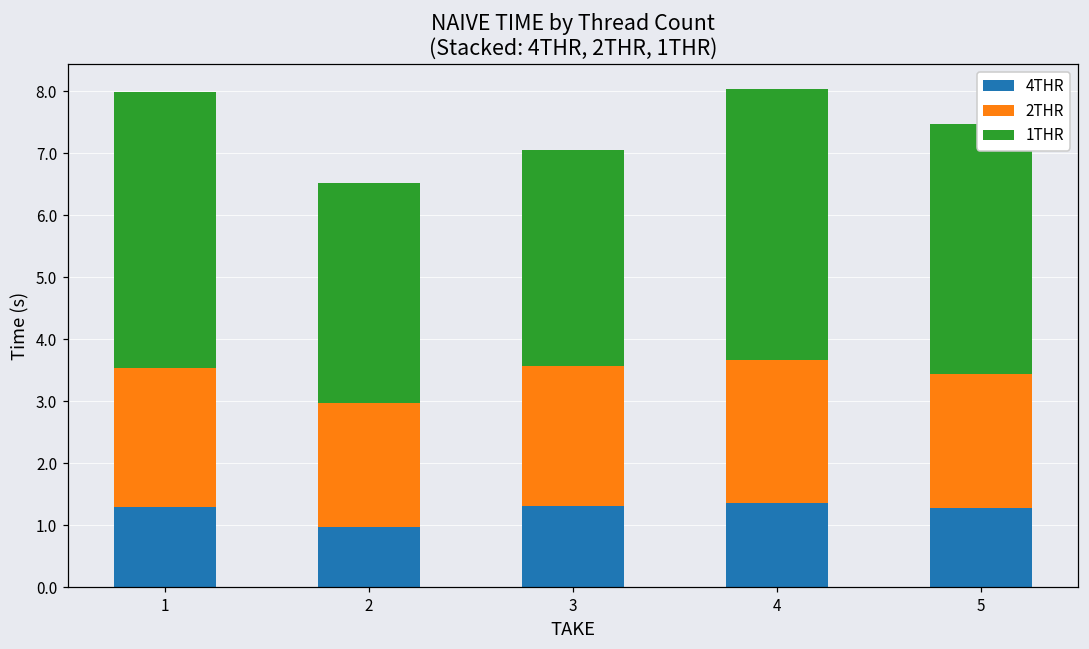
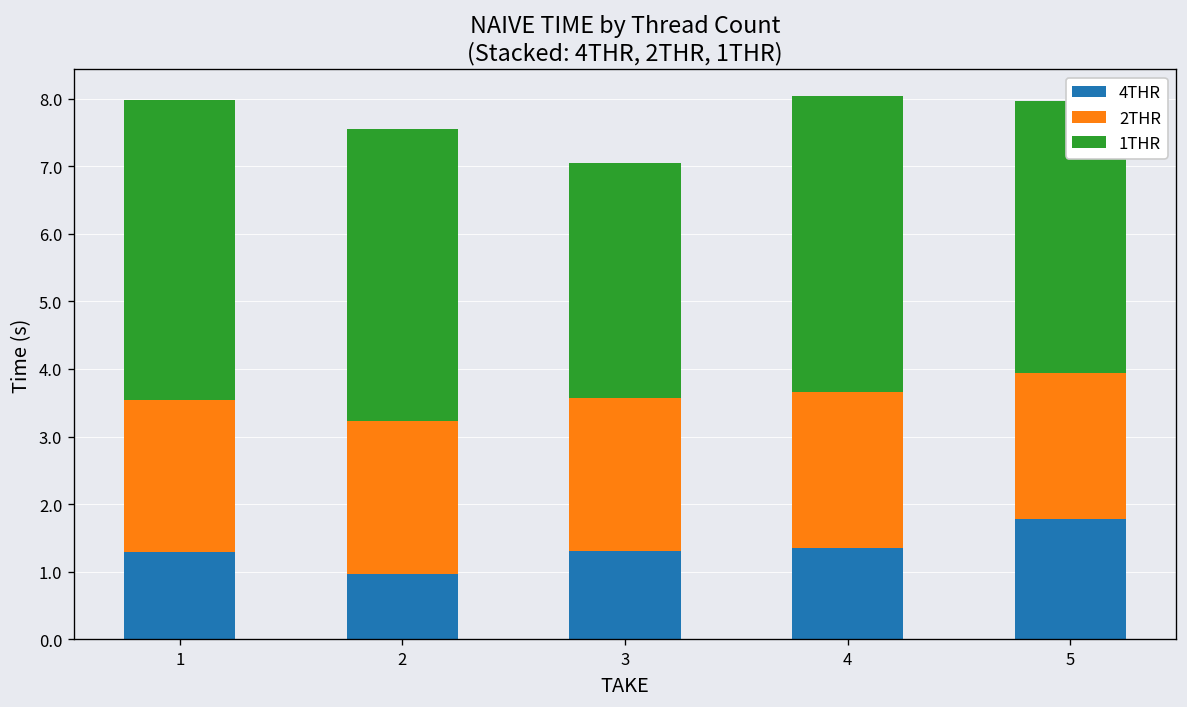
  {
    "4THR": {
      "1": 1.3,
      "2": 1.0,
      "3": 1.3,
      "4": 1.4,
-     "5": 1.3
+     "5": 1.8
    },
    "2THR": {
      "1": 2.2,
-     "2": 2.0,
+     "2": 2.3,
      "3": 2.3,
      "4": 2.3,
      "5": 2.2
    },
    "1THR": {
      "1": 4.4,
-     "2": 3.6,
+     "2": 4.3,
      "3": 3.5,
      "4": 4.4
    }
  }
